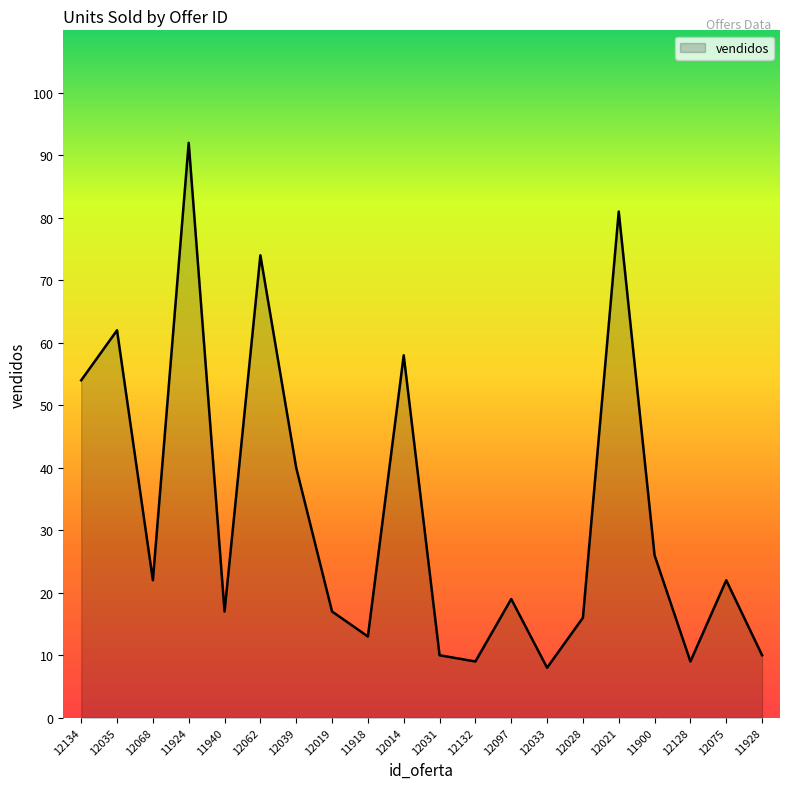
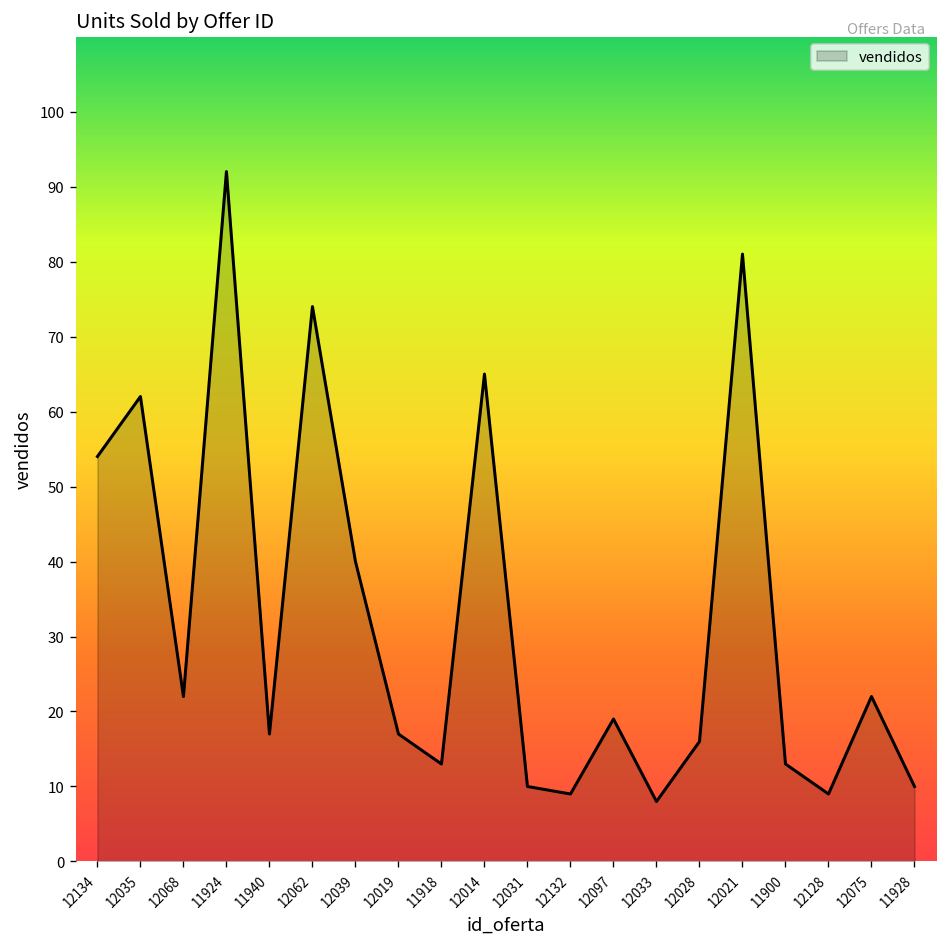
  {
    "12134": 54,
    "12035": 62,
    "12068": 22,
    "11924": 92,
    "11940": 17,
    "12062": 74,
    "12039": 40,
    "12019": 17,
    "11918": 13,
-   "12014": 58,
+   "12014": 65,
    "12031": 10,
    "12132": 9,
    "12097": 19,
    "12033": 8,
    "12028": 16,
    "12021": 81,
-   "11900": 26,
+   "11900": 13,
    "12128": 9,
    "12075": 22,
    "11928": 10
  }
